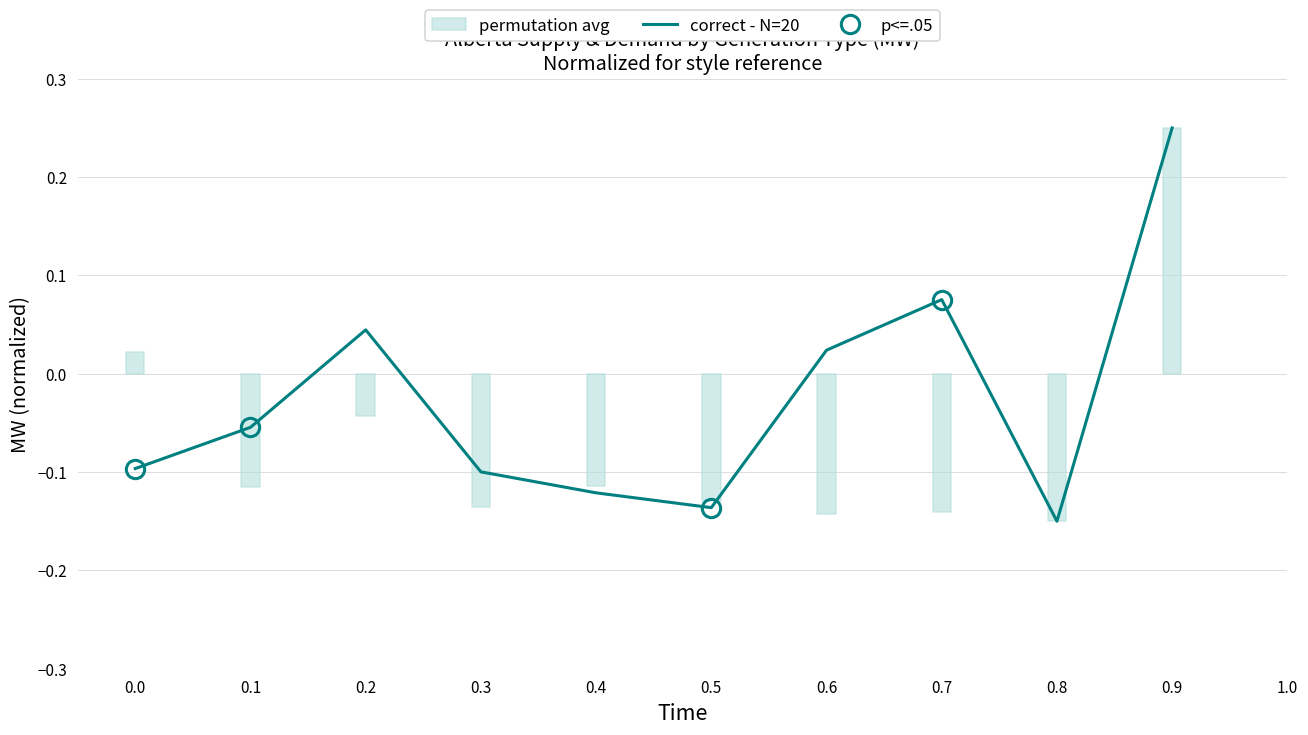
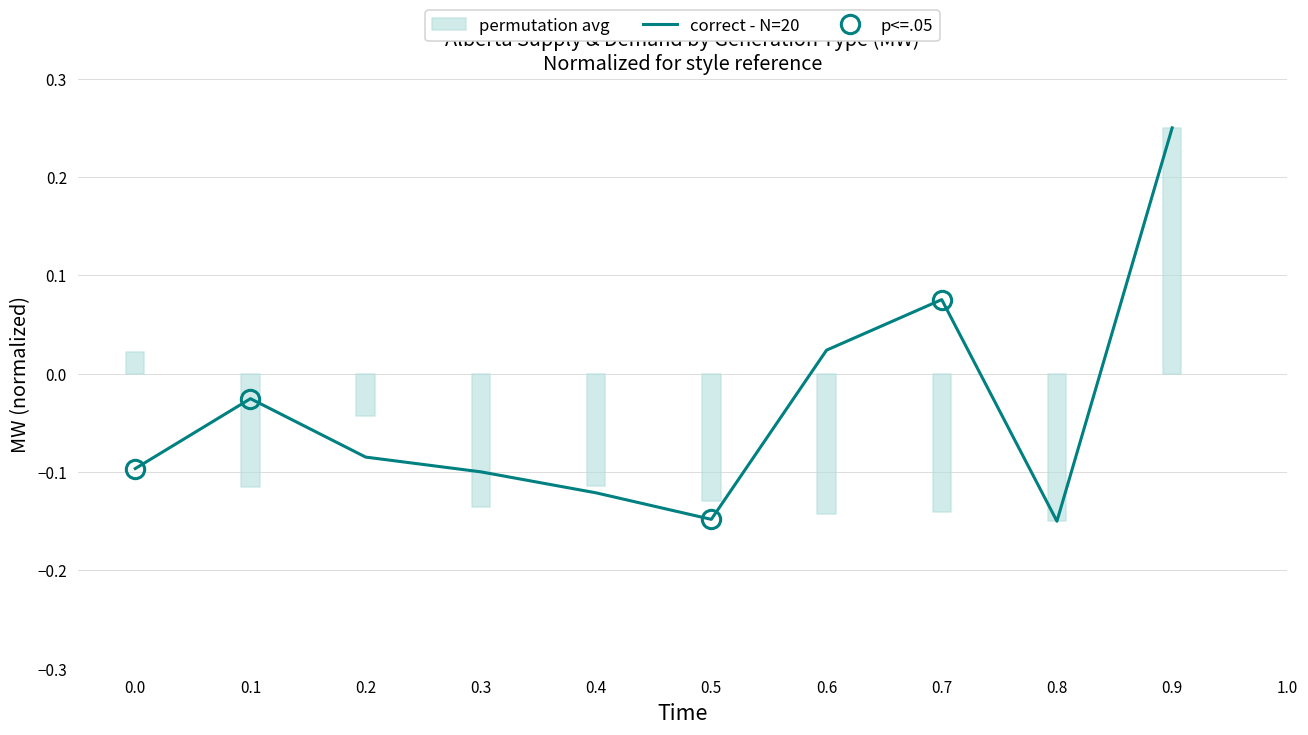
  {
    "correct - N=20": {
-     "0.1": -0.05,
-     "0.2": 0.04,
+     "0.1": -0.03,
+     "0.2": -0.08,
      "0.3": -0.10,
      "0.4": -0.12,
-     "0.5": -0.14,
+     "0.5": -0.15,
      "0.6": 0.02,
      "0.8": -0.15,
      "0.9": 0.25
    }
  }
